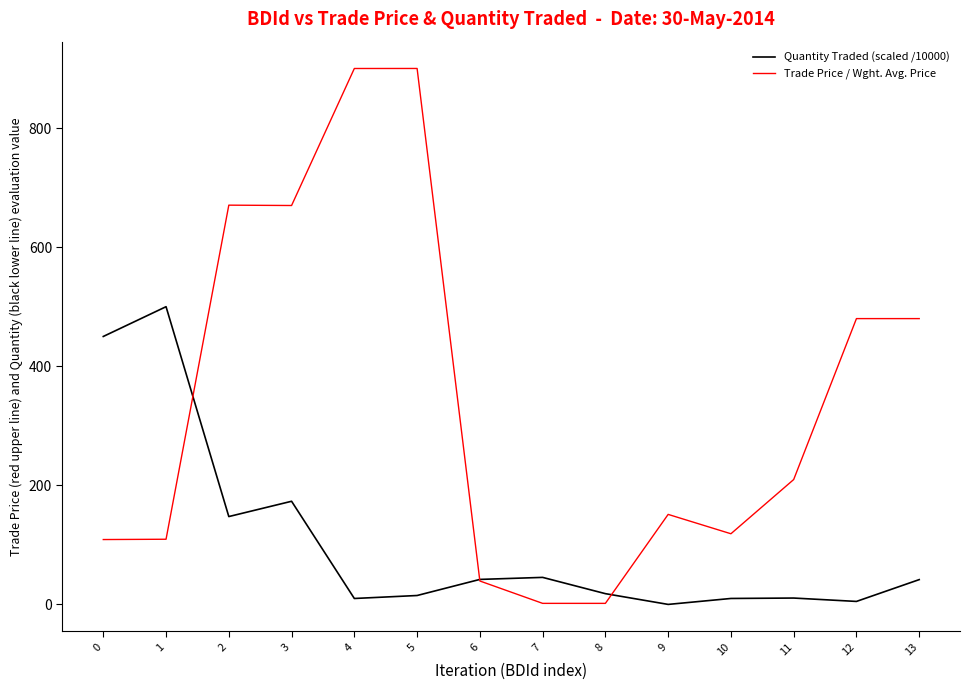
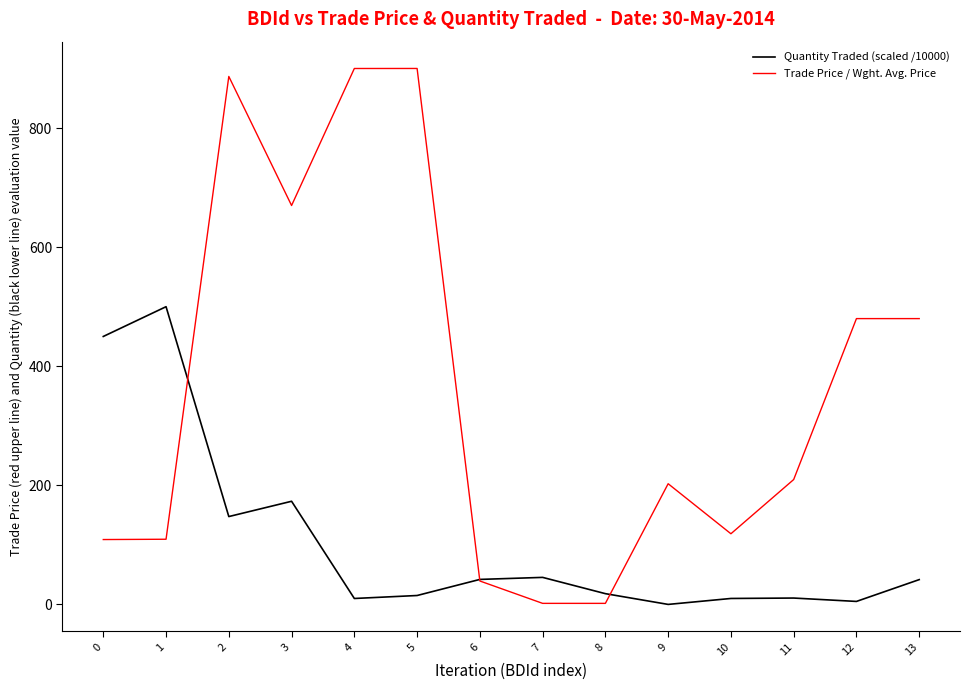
  {
    "Quantity Traded (scaled /10000)": {
      "0": 450,
      "1": 500,
      "2": 150,
      "3": 170,
      "4": 10,
      "5": 20,
      "7": 50,
      "8": 20,
      "9": 0,
      "10": 10,
      "11": 10,
      "12": 10,
      "13": 40
    },
    "Trade Price / Wght. Avg. Price": {
      "0": 110,
      "1": 110,
-     "2": 670,
+     "2": 890,
      "3": 670,
      "4": 900,
      "5": 900,
      "7": 0,
      "8": 0,
-     "9": 150,
+     "9": 200,
      "10": 120,
      "11": 210,
      "12": 480,
      "13": 480
    }
  }
